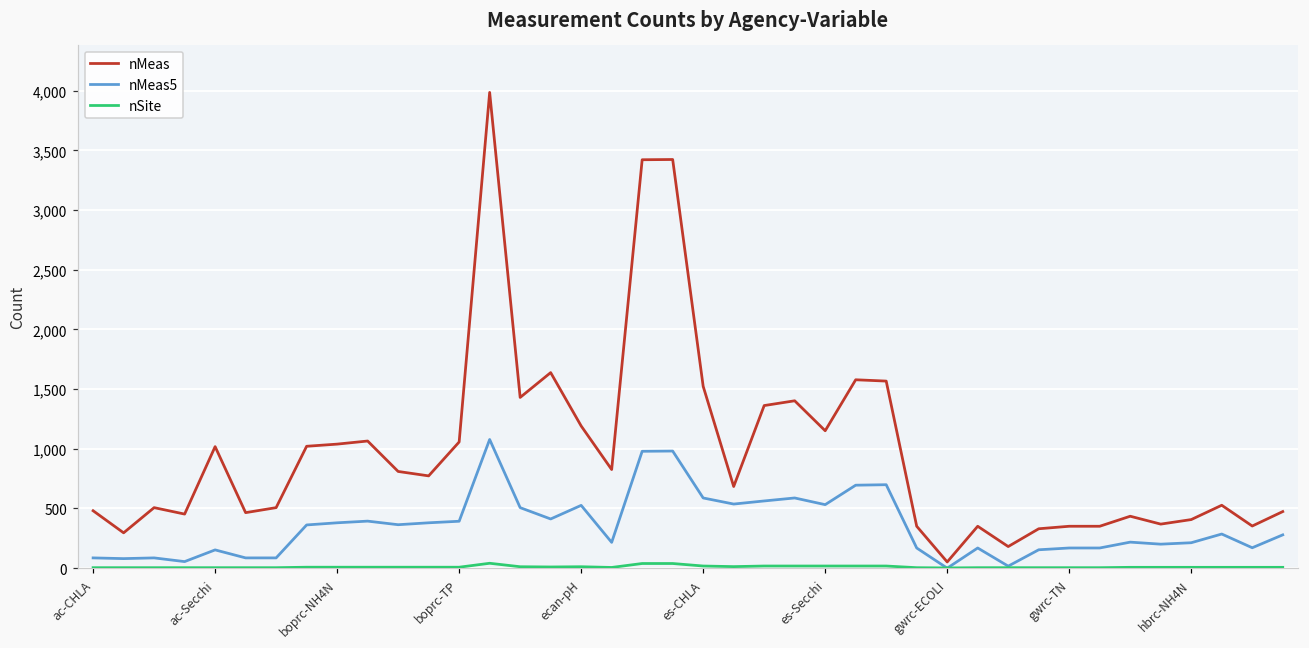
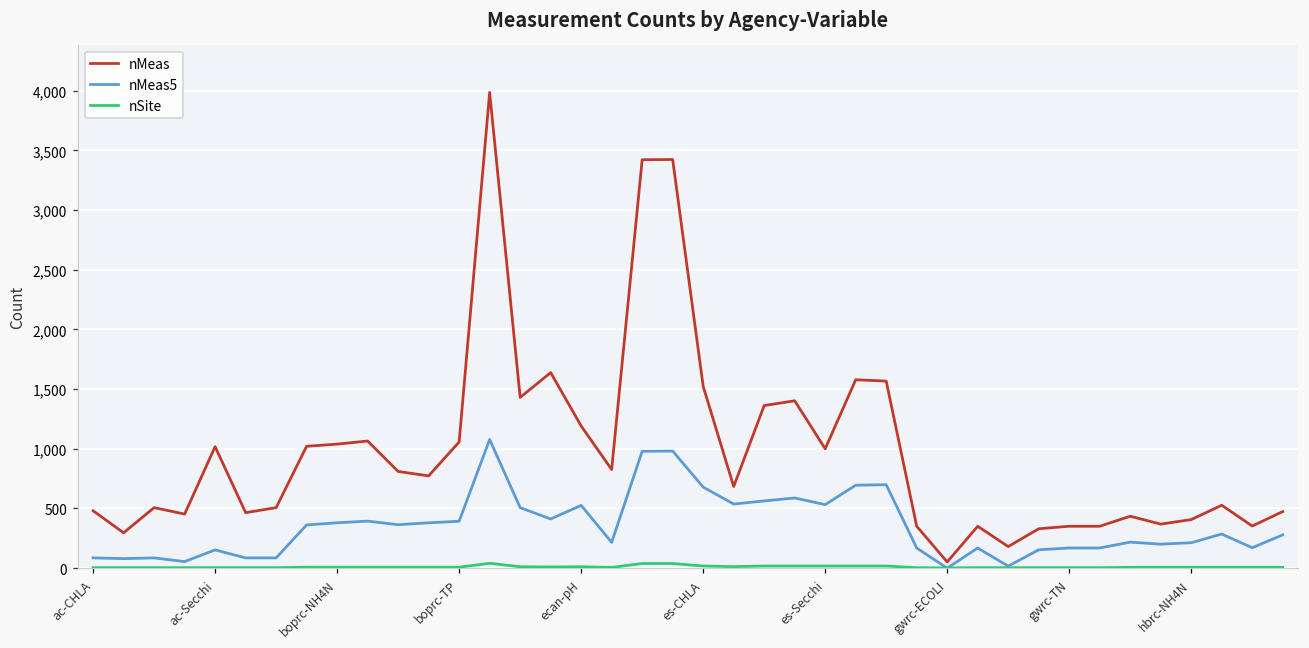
  {
    "nMeas": {
      "ac-CHLA": "480",
      "ac-Secchi": "1,020",
      "boprc-NH4N": "1,040",
      "boprc-TP": "1,060",
      "ecan-pH": "1,190",
      "es-CHLA": "1,520",
-     "es-Secchi": "1,150",
+     "es-Secchi": "1,000",
      "gwrc-ECOLI": "50",
      "gwrc-TN": "350",
      "hbrc-NH4N": "410"
    },
    "nMeas5": {
      "ac-CHLA": "90",
      "ac-Secchi": "150",
      "boprc-NH4N": "380",
      "boprc-TP": "390",
      "ecan-pH": "530",
-     "es-CHLA": "590",
+     "es-CHLA": "680",
      "es-Secchi": "530",
      "gwrc-TN": "170",
      "hbrc-NH4N": "210"
    },
    "nSite": {
      "ac-CHLA": "0",
      "ac-Secchi": "0",
      "boprc-NH4N": "10",
      "boprc-TP": "10",
      "ecan-pH": "10",
      "es-CHLA": "20",
      "es-Secchi": "20",
      "gwrc-TN": "0",
      "hbrc-NH4N": "10"
    }
  }
